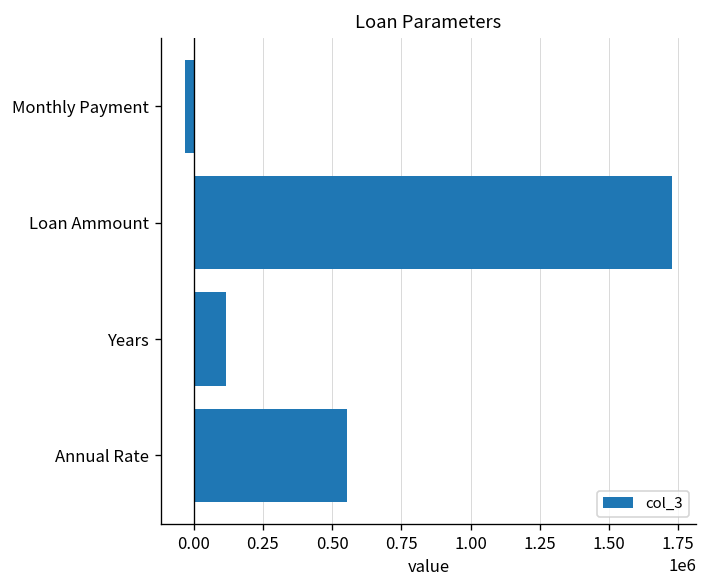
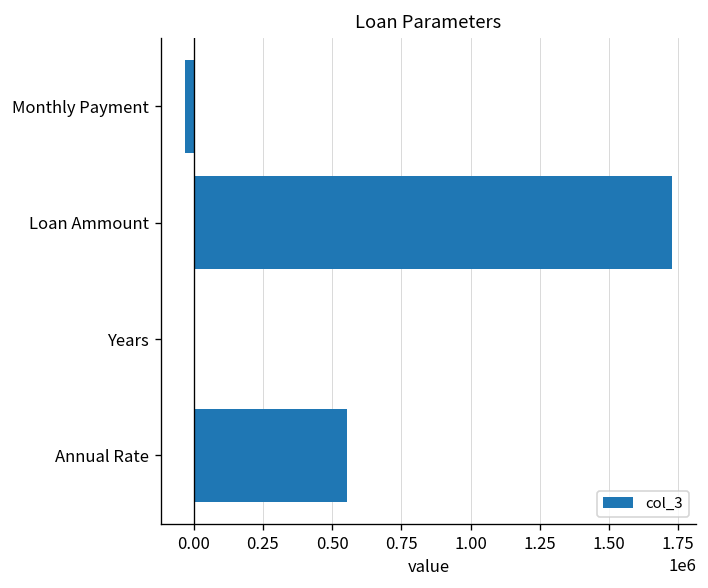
  {
    "Monthly Payment": -30000,
    "Loan Ammount": 1730000,
-   "Years": 120000,
+   "Years": 0,
    "Annual Rate": 550000
  }
